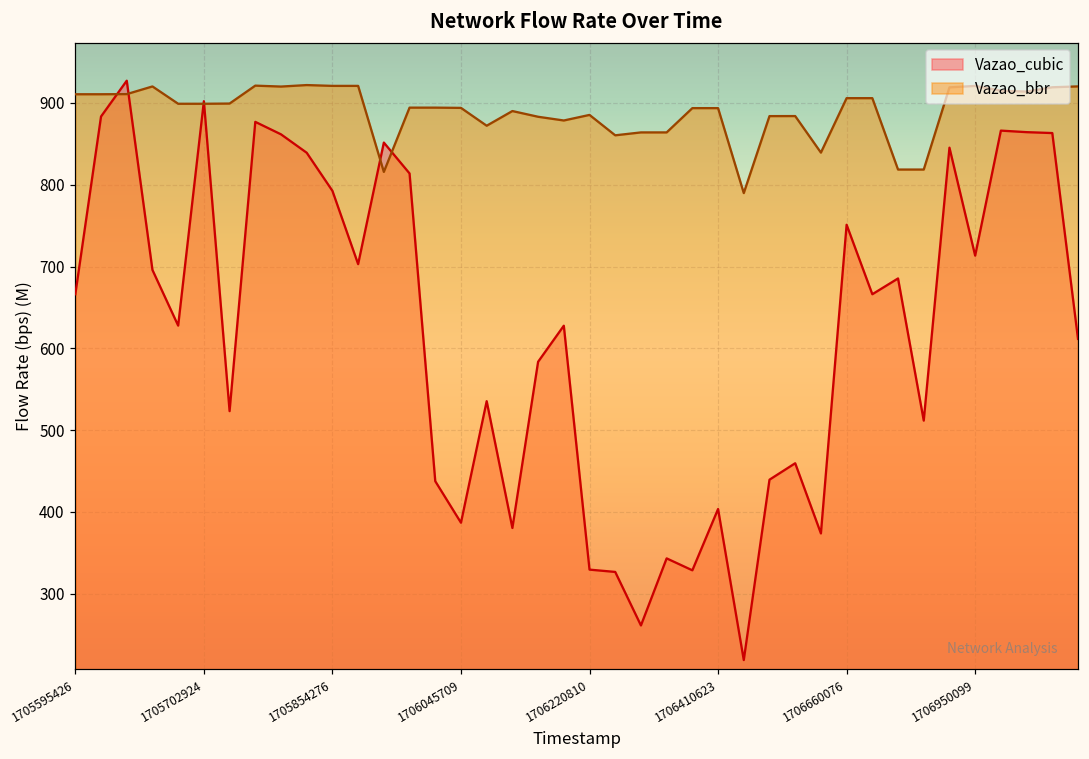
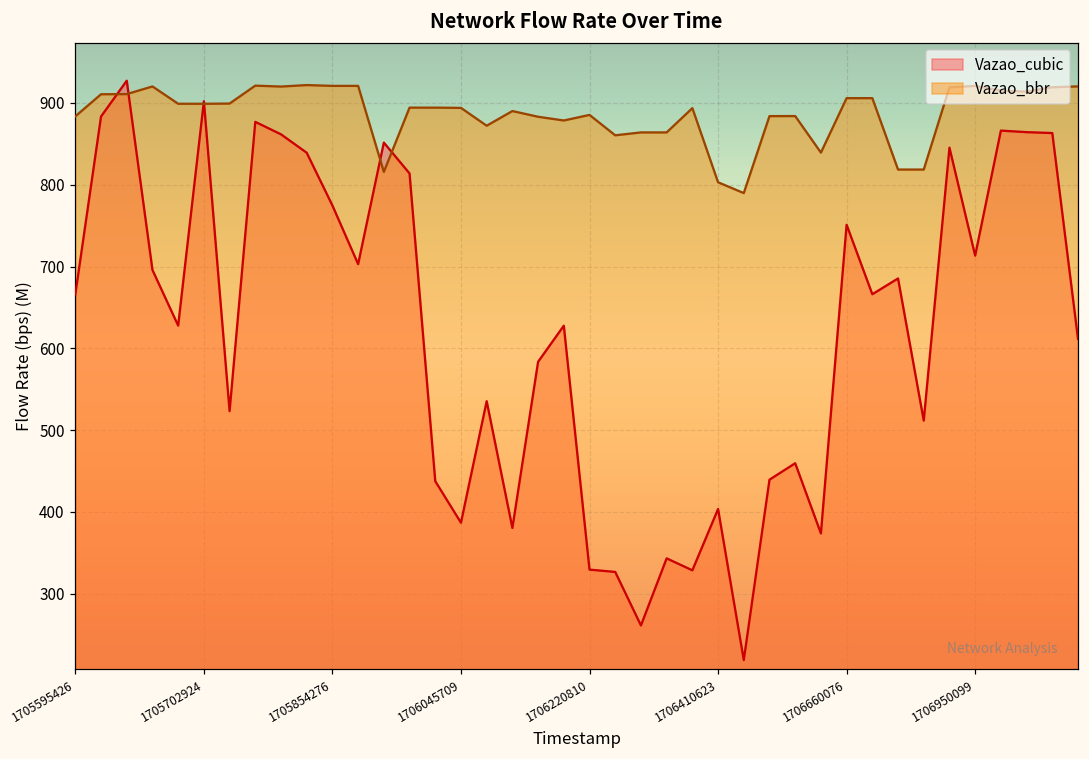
  {
    "Vazao_cubic": {
      "1705595426": 670,
-     "1705854276": 790,
+     "1705854276": 770,
      "1706045709": 390,
      "1706220810": 330,
      "1706410623": 400,
      "1706660076": 750,
      "1706950099": 710
    },
    "Vazao_bbr": {
-     "1705595426": 910,
+     "1705595426": 880,
      "1705854276": 920,
      "1706045709": 890,
      "1706220810": 890,
-     "1706410623": 890,
+     "1706410623": 800,
      "1706660076": 910
    }
  }
